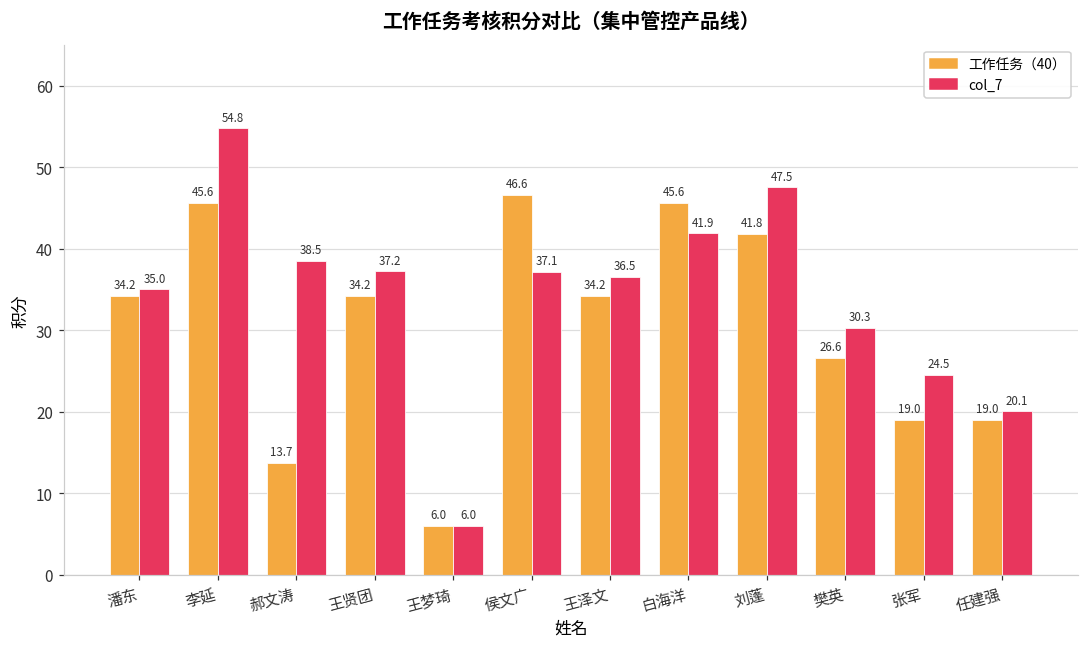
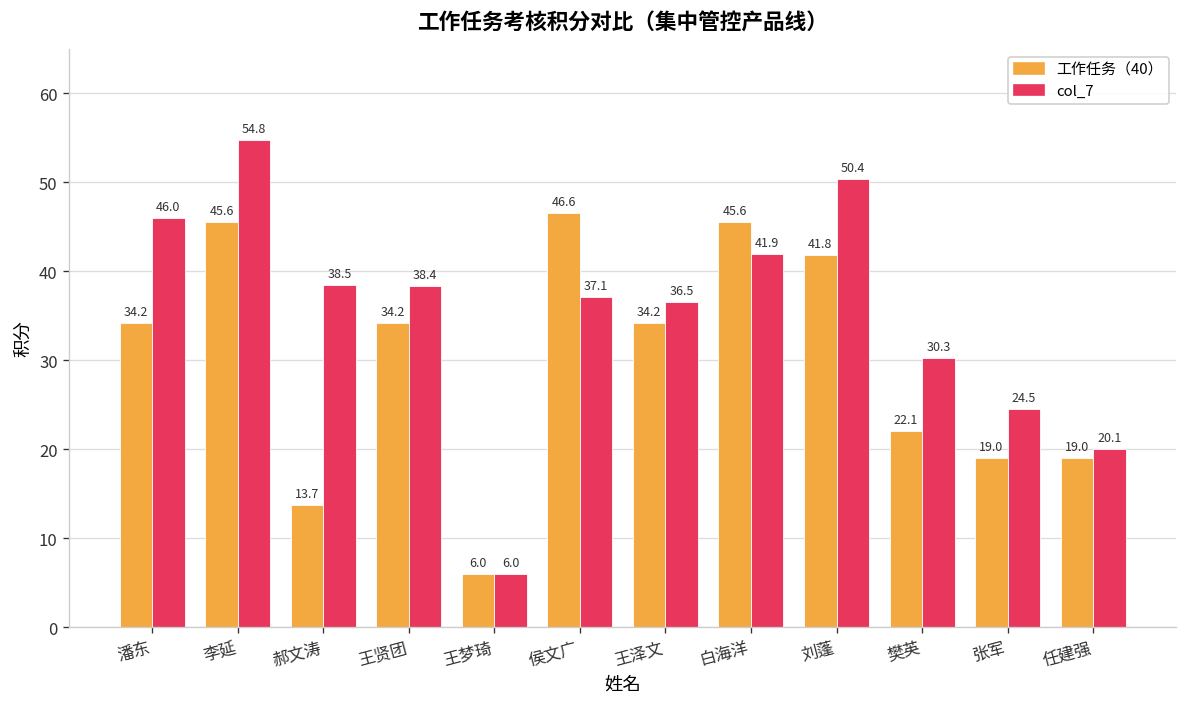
  {
    "工作任务（40）": {
      "潘东": 34.2,
      "李延": 45.6,
      "郝文涛": 13.7,
      "王贤团": 34.2,
      "王梦琦": 6.0,
      "侯文广": 46.6,
      "王泽文": 34.2,
      "白海洋": 45.6,
      "刘蓬": 41.8,
-     "樊英": 26.6,
+     "樊英": 22.1,
      "张军": 19.0,
      "任建强": 19.0
    },
    "col_7": {
-     "潘东": 35.0,
+     "潘东": 46.0,
      "李延": 54.8,
      "郝文涛": 38.5,
-     "王贤团": 37.2,
+     "王贤团": 38.4,
      "王梦琦": 6.0,
      "侯文广": 37.1,
      "王泽文": 36.5,
      "白海洋": 41.9,
-     "刘蓬": 47.5,
+     "刘蓬": 50.4,
      "樊英": 30.3,
      "张军": 24.5,
      "任建强": 20.1
    }
  }
